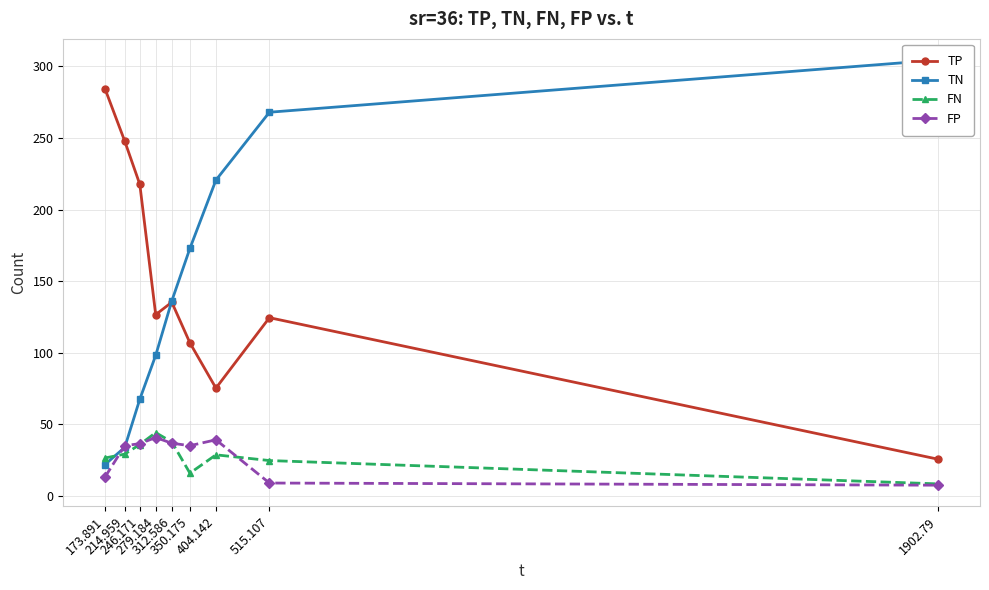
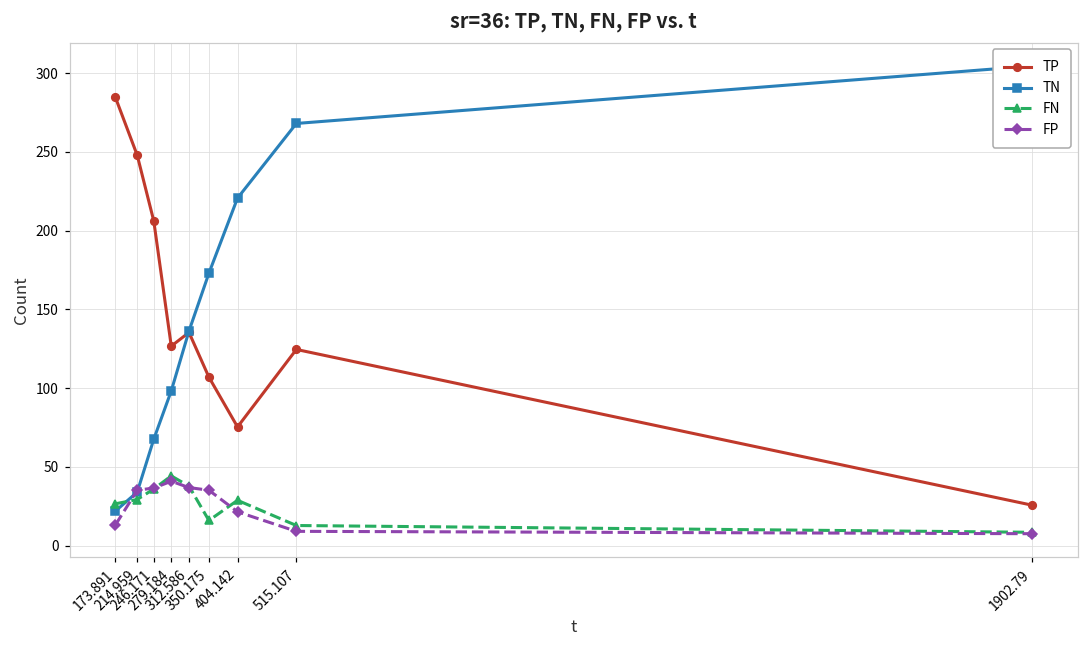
  {
    "TP": {
      "173.891": 285,
      "214.959": 248,
-     "246.171": 218,
+     "246.171": 206,
      "279.184": 127,
      "350.175": 107,
      "404.142": 75,
      "515.107": 125,
      "1902.79": 26
    },
    "TN": {
      "173.891": 22,
      "246.171": 68,
      "279.184": 98,
      "350.175": 173,
      "404.142": 221,
      "515.107": 268
    },
    "FN": {
      "173.891": 27,
      "214.959": 29,
      "279.184": 44,
      "350.175": 16,
      "404.142": 29,
-     "515.107": 25
+     "515.107": 13
    },
    "FP": {
      "173.891": 13,
      "279.184": 41,
      "350.175": 35,
-     "404.142": 39,
+     "404.142": 21,
      "515.107": 9
    }
  }
